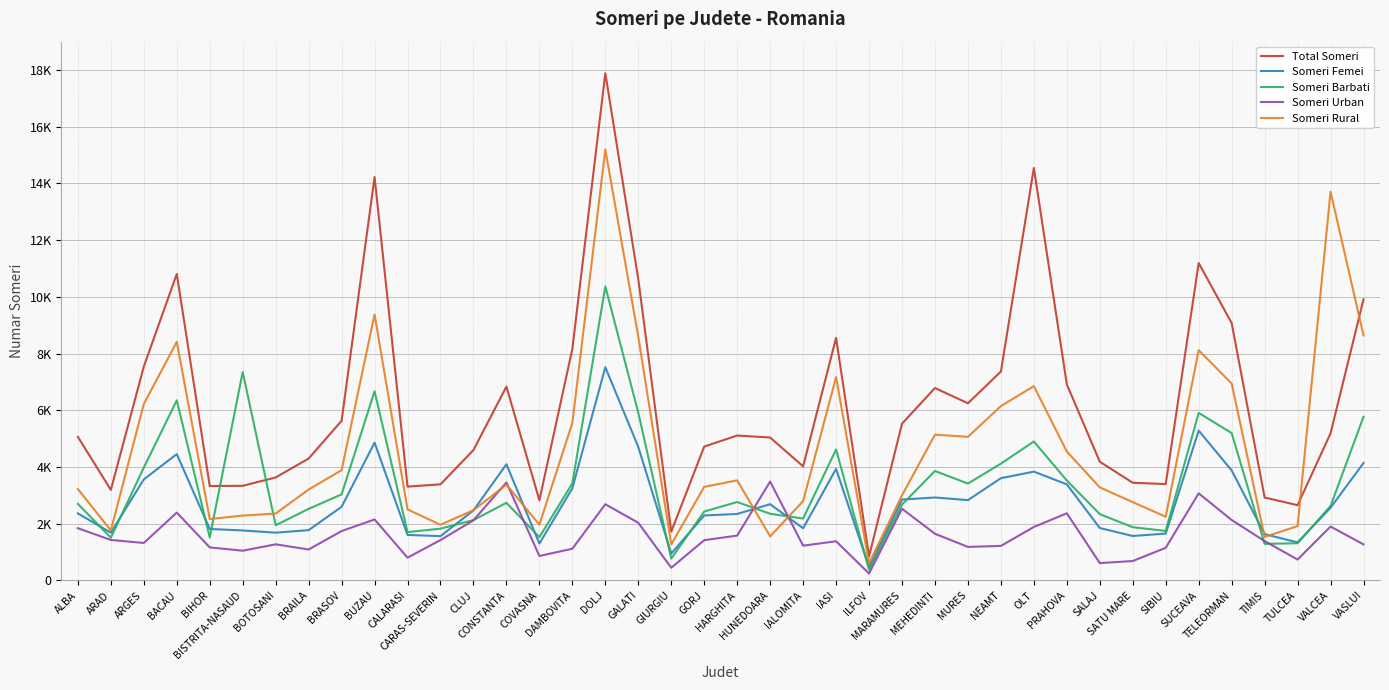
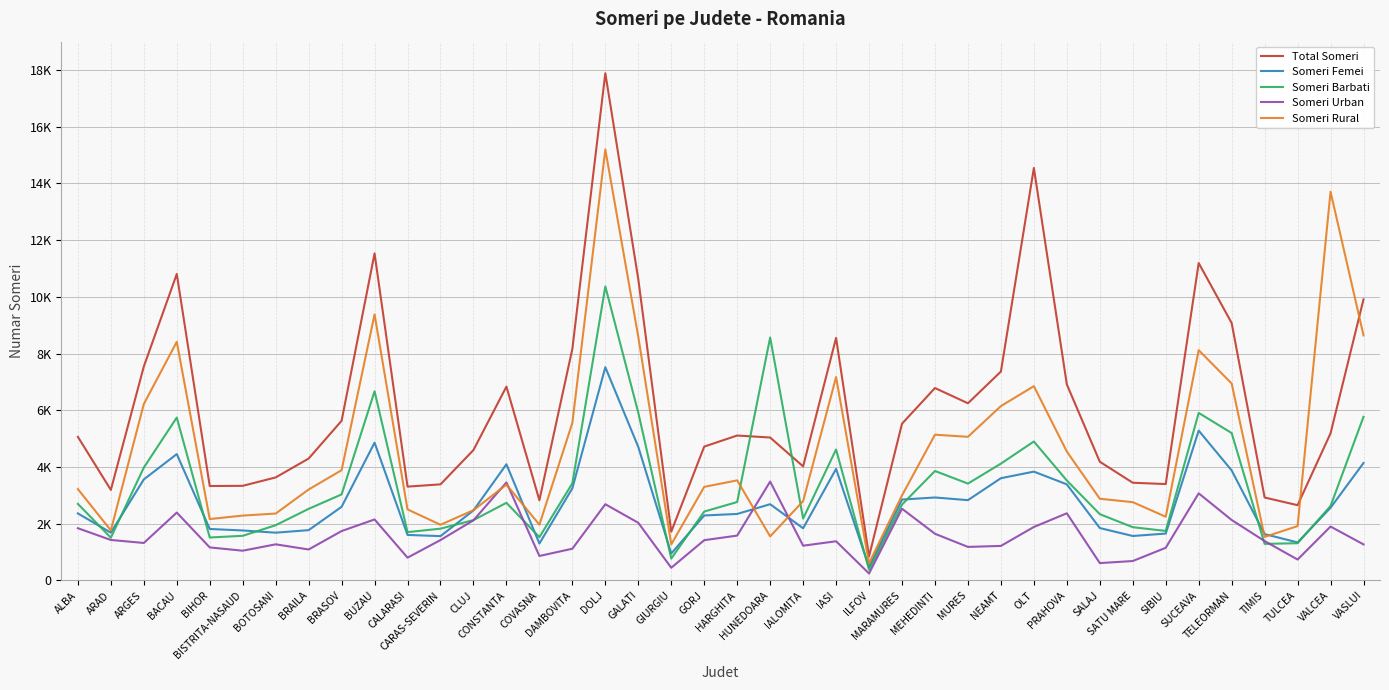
  {
    "Total Someri": {
      "ALBA": 5100,
      "ARAD": 3200,
      "ARGES": 7500,
      "BACAU": 10800,
      "BIHOR": 3300,
      "BISTRITA-NASAUD": 3300,
      "BOTOSANI": 3600,
      "BRAILA": 4300,
      "BRASOV": 5600,
-     "BUZAU": 14200,
+     "BUZAU": 11500,
      "CALARASI": 3300,
      "CARAS-SEVERIN": 3400,
      "CLUJ": 4600,
      "CONSTANTA": 6800,
      "COVASNA": 2800,
      "DAMBOVITA": 8200,
      "DOLJ": 17900,
      "GALATI": 10600,
      "GIURGIU": 1700,
      "GORJ": 4700,
      "HARGHITA": 5100,
      "HUNEDOARA": 5000,
      "IALOMITA": 4000,
      "IASI": 8600,
      "ILFOV": 900,
      "MARAMURES": 5500,
      "MEHEDINTI": 6800,
      "MURES": 6200,
      "NEAMT": 7400,
      "OLT": 14500,
      "PRAHOVA": 6900,
      "SALAJ": 4200,
      "SATU MARE": 3400,
      "SIBIU": 3400,
      "SUCEAVA": 11200,
      "TELEORMAN": 9100,
      "TIMIS": 2900,
      "TULCEA": 2700,
      "VALCEA": 5200,
      "VASLUI": 9900
    },
    "Someri Femei": {
      "ALBA": 2400,
      "ARGES": 3600,
      "BACAU": 4500,
      "BIHOR": 1800,
      "BISTRITA-NASAUD": 1800,
      "BOTOSANI": 1700,
      "BRAILA": 1800,
      "BRASOV": 2600,
      "BUZAU": 4900,
      "CALARASI": 1600,
      "CARAS-SEVERIN": 1600,
      "CONSTANTA": 4100,
      "COVASNA": 1300,
      "DAMBOVITA": 3300,
      "DOLJ": 7500,
      "GALATI": 4700,
      "GIURGIU": 900,
      "GORJ": 2300,
      "HARGHITA": 2300,
      "HUNEDOARA": 2700,
      "IALOMITA": 1800,
      "IASI": 3900,
      "ILFOV": 500,
      "MARAMURES": 2900,
      "MEHEDINTI": 2900,
      "MURES": 2800,
      "NEAMT": 3600,
      "OLT": 3800,
      "PRAHOVA": 3400,
      "SALAJ": 1800,
      "SATU MARE": 1600,
      "SIBIU": 1700,
      "SUCEAVA": 5300,
      "TELEORMAN": 3900,
      "TIMIS": 1600,
      "VASLUI": 4100
    },
    "Someri Barbati": {
      "ALBA": 2700,
      "ARGES": 4000,
-     "BACAU": 6400,
+     "BACAU": 5700,
      "BIHOR": 1500,
-     "BISTRITA-NASAUD": 7400,
+     "BISTRITA-NASAUD": 1600,
      "BOTOSANI": 1900,
      "BRAILA": 2500,
      "BRASOV": 3000,
      "BUZAU": 6700,
      "CALARASI": 1700,
      "CARAS-SEVERIN": 1800,
      "CONSTANTA": 2700,
      "COVASNA": 1500,
      "DAMBOVITA": 3400,
      "DOLJ": 10400,
      "GALATI": 5900,
      "GIURGIU": 800,
      "GORJ": 2400,
      "HARGHITA": 2800,
-     "HUNEDOARA": 2400,
+     "HUNEDOARA": 8600,
      "IALOMITA": 2200,
      "IASI": 4600,
      "ILFOV": 400,
      "MARAMURES": 2700,
      "MEHEDINTI": 3900,
      "MURES": 3400,
      "NEAMT": 4100,
      "OLT": 4900,
      "PRAHOVA": 3500,
      "SALAJ": 2300,
      "SATU MARE": 1900,
      "SIBIU": 1700,
      "SUCEAVA": 5900,
      "TELEORMAN": 5200,
      "TIMIS": 1300,
      "VASLUI": 5800
    },
    "Someri Urban": {
      "ALBA": 1800,
      "ARGES": 1300,
      "BACAU": 2400,
      "BIHOR": 1200,
      "BISTRITA-NASAUD": 1000,
      "BOTOSANI": 1300,
      "BRAILA": 1100,
      "BRASOV": 1700,
      "BUZAU": 2200,
      "CALARASI": 800,
      "CARAS-SEVERIN": 1400,
      "COVASNA": 900,
      "DAMBOVITA": 1100,
      "DOLJ": 2700,
      "GALATI": 2000,
      "GIURGIU": 400,
      "GORJ": 1400,
      "HARGHITA": 1600,
      "HUNEDOARA": 3500,
      "IALOMITA": 1200,
      "IASI": 1400,
      "ILFOV": 200,
      "MARAMURES": 2500,
      "MEHEDINTI": 1600,
      "MURES": 1200,
      "NEAMT": 1200,
      "OLT": 1900,
      "PRAHOVA": 2400,
      "SALAJ": 600,
      "SATU MARE": 700,
      "SIBIU": 1200,
      "SUCEAVA": 3100,
      "TELEORMAN": 2100,
      "TIMIS": 1400,
      "TULCEA": 700,
      "VALCEA": 1900,
      "VASLUI": 1300
    },
    "Someri Rural": {
      "ALBA": 3200,
      "ARGES": 6200,
      "BACAU": 8400,
      "BIHOR": 2200,
      "BISTRITA-NASAUD": 2300,
      "BOTOSANI": 2400,
      "BRAILA": 3200,
      "BRASOV": 3900,
      "BUZAU": 9400,
      "CALARASI": 2500,
      "CARAS-SEVERIN": 2000,
      "COVASNA": 2000,
      "DAMBOVITA": 5600,
      "DOLJ": 15200,
      "GALATI": 8600,
      "GIURGIU": 1300,
      "GORJ": 3300,
      "HARGHITA": 3500,
      "HUNEDOARA": 1600,
      "IALOMITA": 2800,
      "IASI": 7200,
      "ILFOV": 600,
      "MARAMURES": 3000,
      "MEHEDINTI": 5100,
      "MURES": 5100,
      "NEAMT": 6100,
      "OLT": 6900,
      "PRAHOVA": 4500,
-     "SALAJ": 3300,
+     "SALAJ": 2900,
      "SATU MARE": 2800,
      "SIBIU": 2200,
      "SUCEAVA": 8100,
      "TELEORMAN": 6900,
      "TIMIS": 1500,
      "TULCEA": 1900,
      "VALCEA": 13700,
      "VASLUI": 8600
    }
  }
